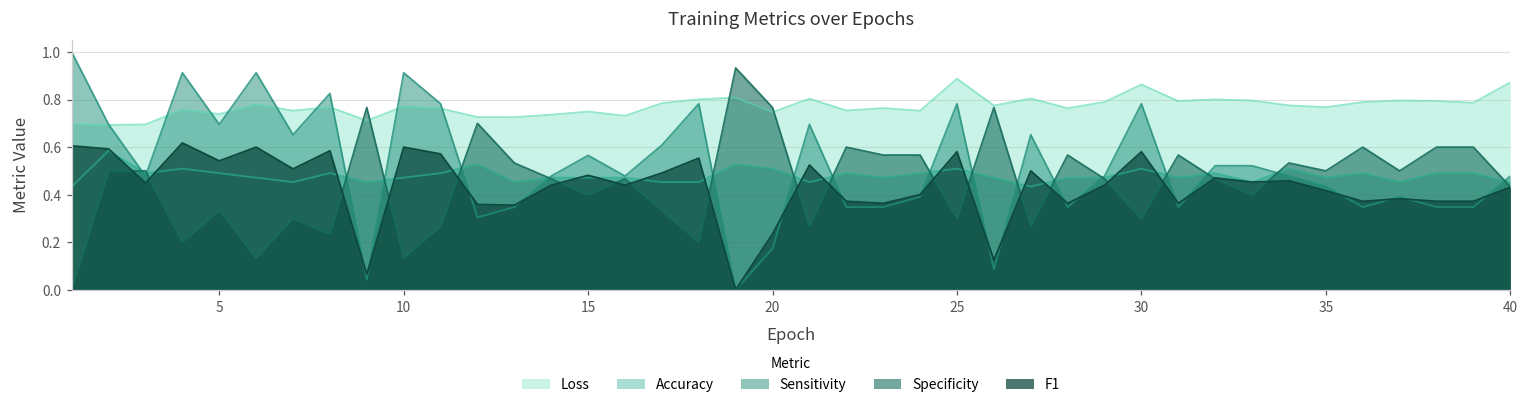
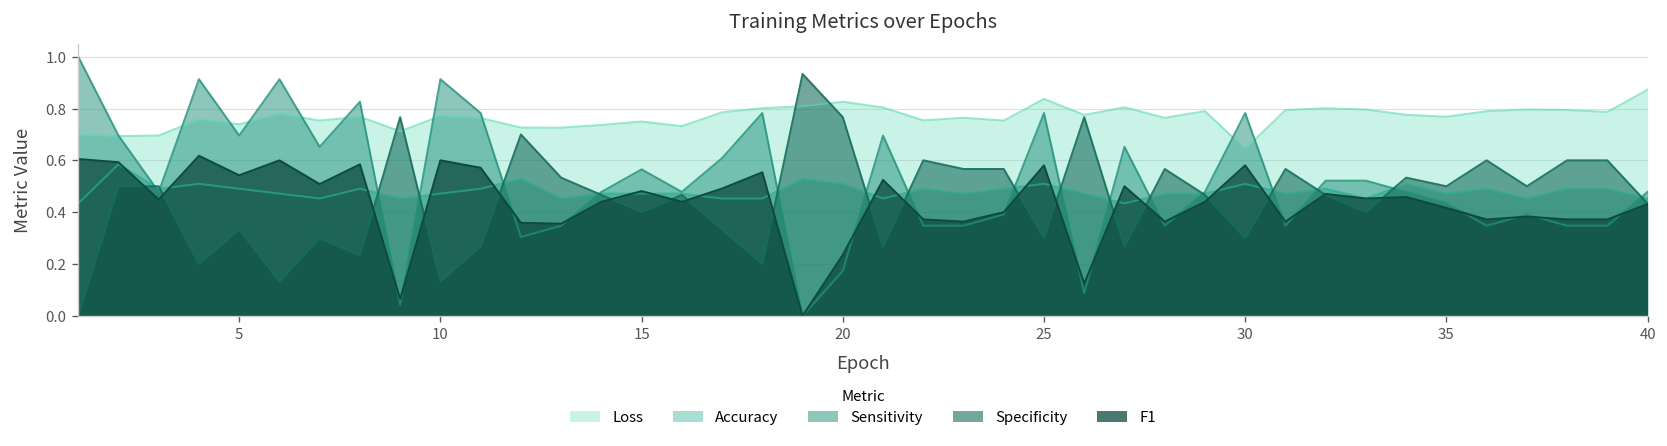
  {
    "Loss": {
      "5": 0.74,
      "10": 0.77,
      "15": 0.75,
-     "20": 0.75,
-     "25": 0.89,
-     "30": 0.86,
+     "20": 0.83,
+     "25": 0.84,
+     "30": 0.64,
      "35": 0.77,
      "40": 0.87
    }
  }
